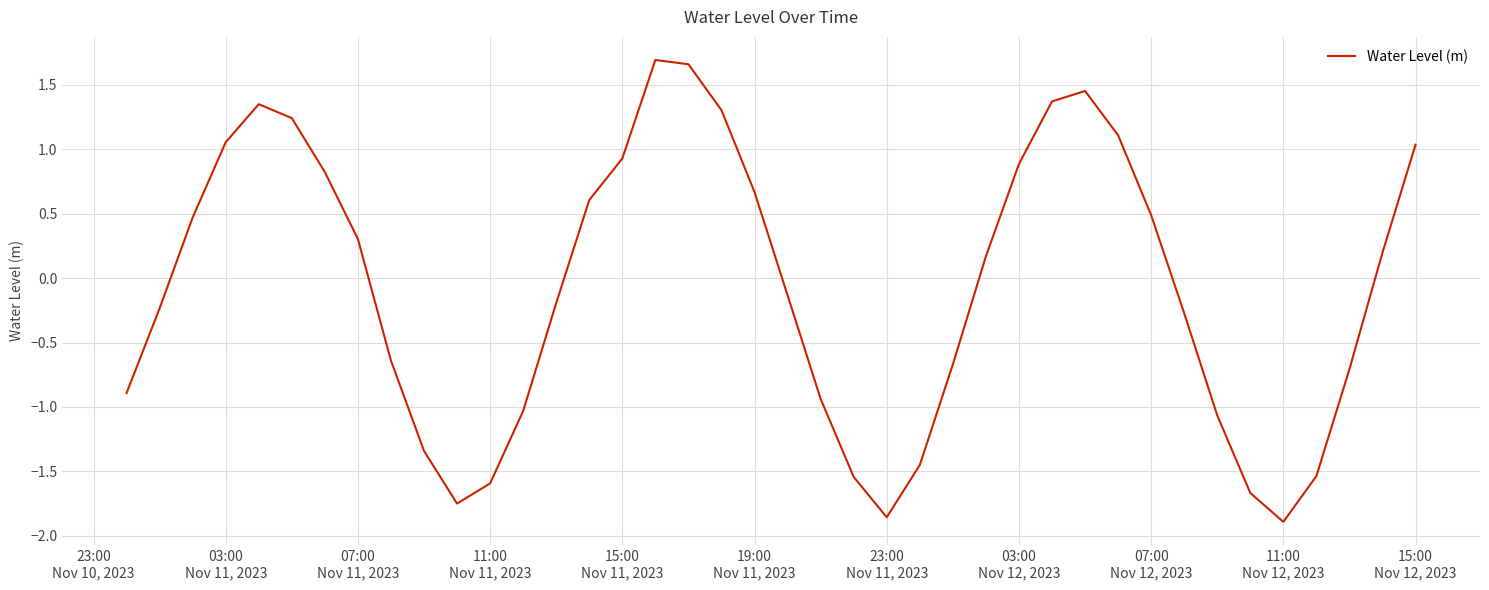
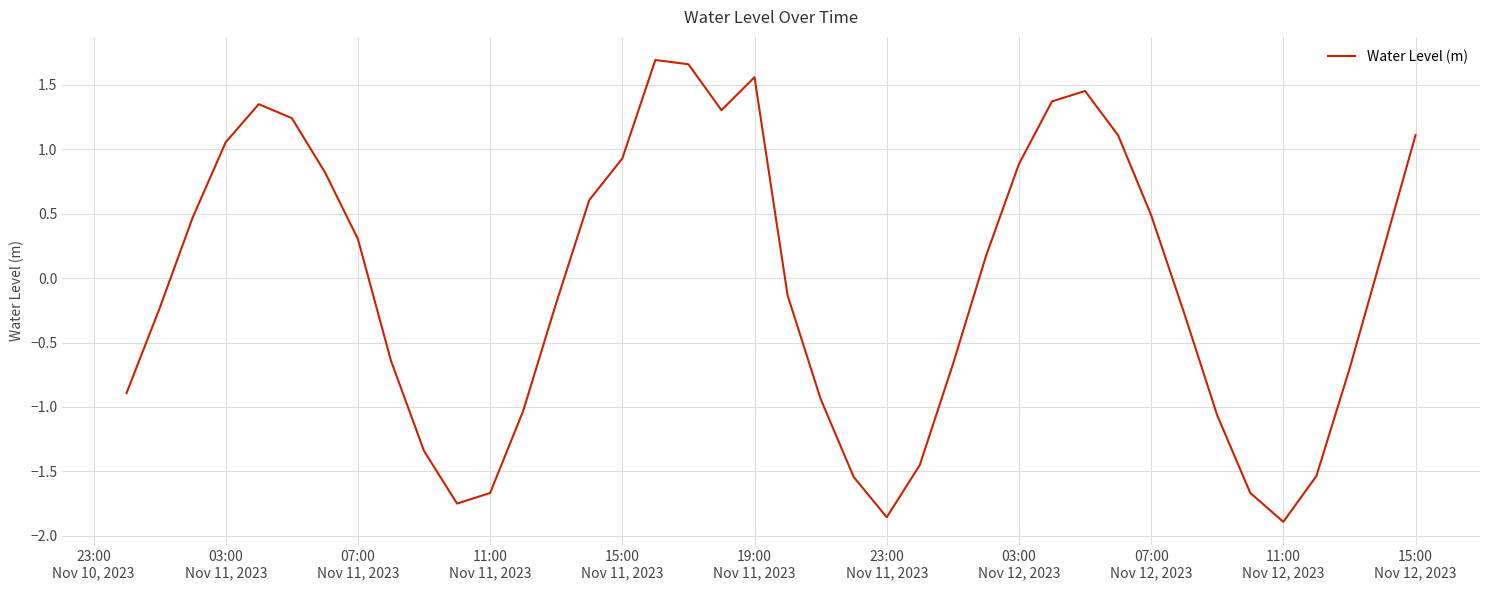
  {
    "03:00 Nov 11, 2023": 1.06,
    "07:00 Nov 11, 2023": 0.30,
-   "11:00 Nov 11, 2023": -1.59,
+   "11:00 Nov 11, 2023": -1.67,
    "15:00 Nov 11, 2023": 0.93,
-   "19:00 Nov 11, 2023": 0.67,
+   "19:00 Nov 11, 2023": 1.56,
    "23:00 Nov 11, 2023": -1.86,
    "03:00 Nov 12, 2023": 0.89,
    "07:00 Nov 12, 2023": 0.49,
    "11:00 Nov 12, 2023": -1.89,
-   "15:00 Nov 12, 2023": 1.04
+   "15:00 Nov 12, 2023": 1.11
  }
